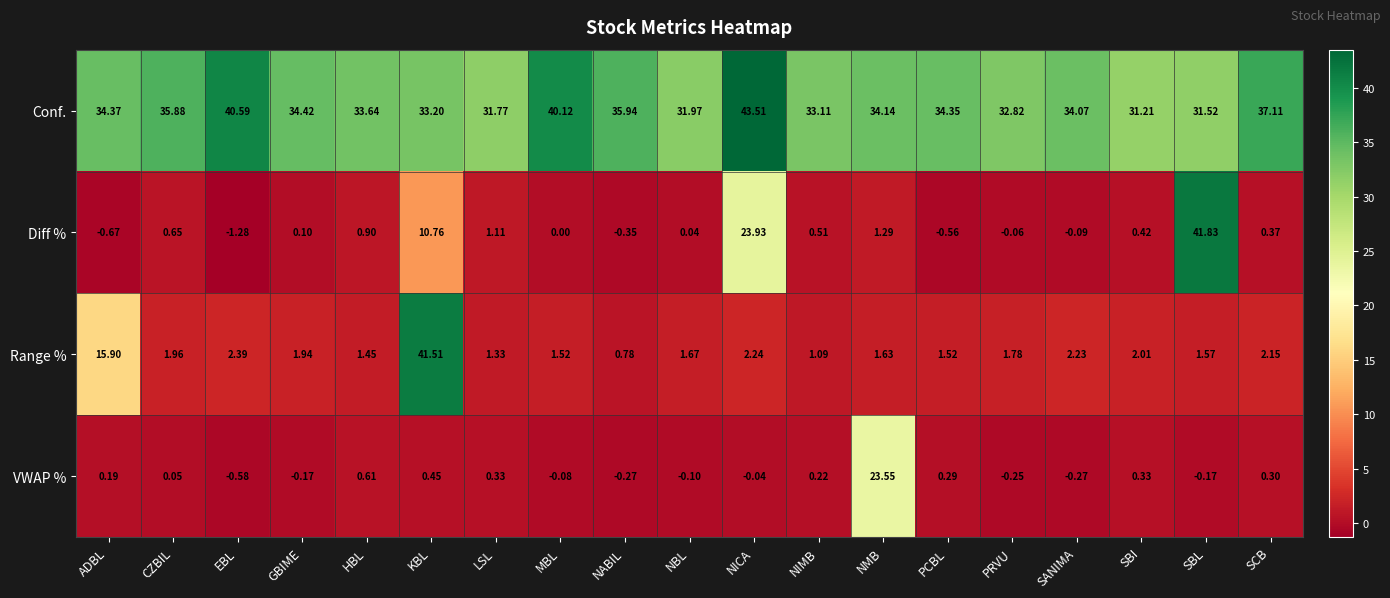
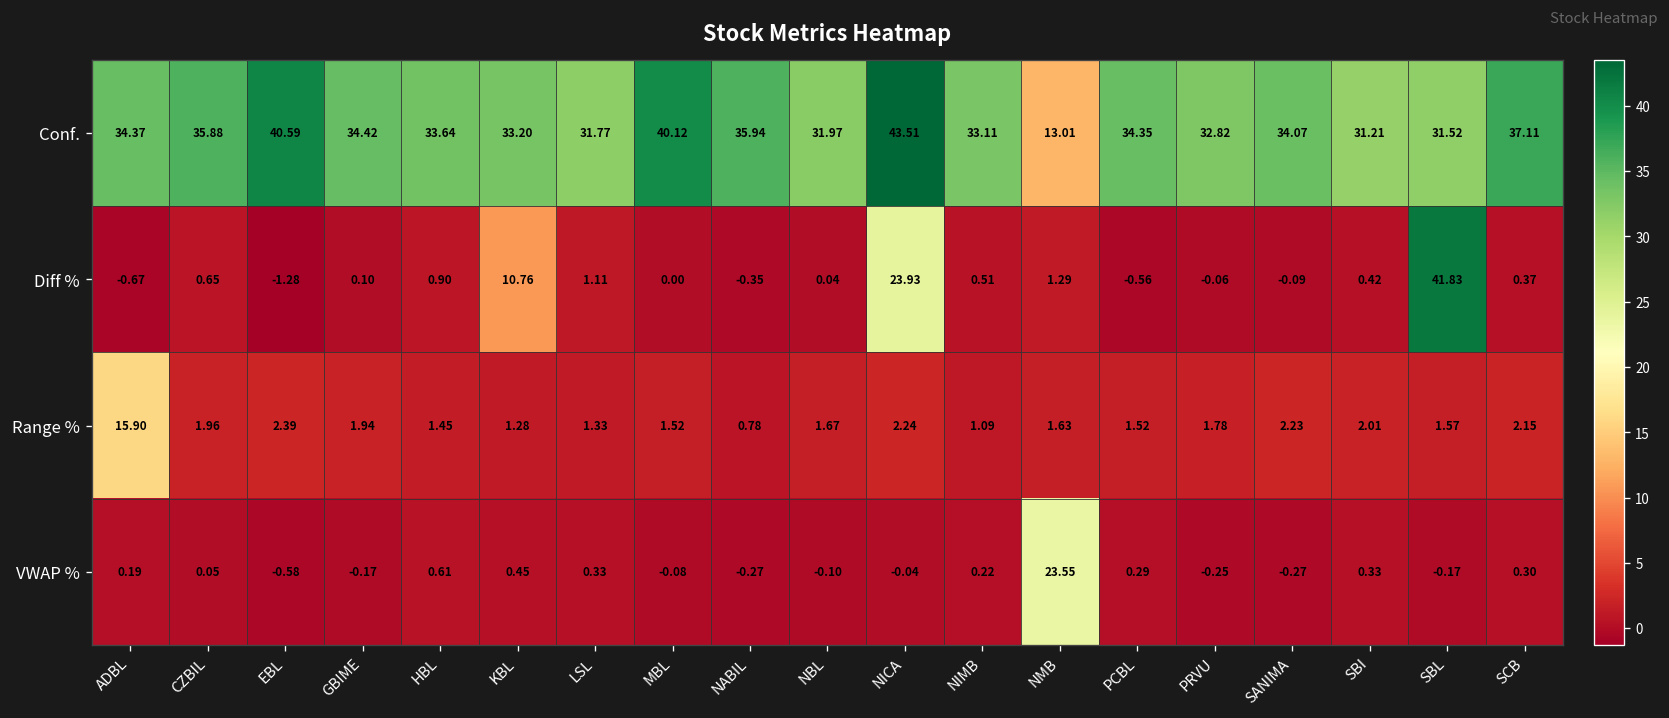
  {
    "Conf.": {
      "ADBL": 34.37,
      "CZBIL": 35.88,
      "EBL": 40.59,
      "GBIME": 34.42,
      "HBL": 33.64,
      "KBL": 33.20,
      "LSL": 31.77,
      "MBL": 40.12,
      "NABIL": 35.94,
      "NBL": 31.97,
      "NICA": 43.51,
      "NIMB": 33.11,
-     "NMB": 34.14,
+     "NMB": 13.01,
      "PCBL": 34.35,
      "PRVU": 32.82,
      "SANIMA": 34.07,
      "SBI": 31.21,
      "SBL": 31.52,
      "SCB": 37.11
    },
    "Diff %": {
      "ADBL": -0.67,
      "CZBIL": 0.65,
      "EBL": -1.28,
      "GBIME": 0.10,
      "HBL": 0.90,
      "KBL": 10.76,
      "LSL": 1.11,
      "MBL": 0.00,
      "NABIL": -0.35,
      "NBL": 0.04,
      "NICA": 23.93,
      "NIMB": 0.51,
      "NMB": 1.29,
      "PCBL": -0.56,
      "PRVU": -0.06,
      "SANIMA": -0.09,
      "SBI": 0.42,
      "SBL": 41.83,
      "SCB": 0.37
    },
    "Range %": {
      "ADBL": 15.90,
      "CZBIL": 1.96,
      "EBL": 2.39,
      "GBIME": 1.94,
      "HBL": 1.45,
-     "KBL": 41.51,
+     "KBL": 1.28,
      "LSL": 1.33,
      "MBL": 1.52,
      "NABIL": 0.78,
      "NBL": 1.67,
      "NICA": 2.24,
      "NIMB": 1.09,
      "NMB": 1.63,
      "PCBL": 1.52,
      "PRVU": 1.78,
      "SANIMA": 2.23,
      "SBI": 2.01,
      "SBL": 1.57,
      "SCB": 2.15
    },
    "VWAP %": {
      "ADBL": 0.19,
      "CZBIL": 0.05,
      "EBL": -0.58,
      "GBIME": -0.17,
      "HBL": 0.61,
      "KBL": 0.45,
      "LSL": 0.33,
      "MBL": -0.08,
      "NABIL": -0.27,
      "NBL": -0.10,
      "NICA": -0.04,
      "NIMB": 0.22,
      "NMB": 23.55,
      "PCBL": 0.29,
      "PRVU": -0.25,
      "SANIMA": -0.27,
      "SBI": 0.33,
      "SBL": -0.17,
      "SCB": 0.30
    }
  }
